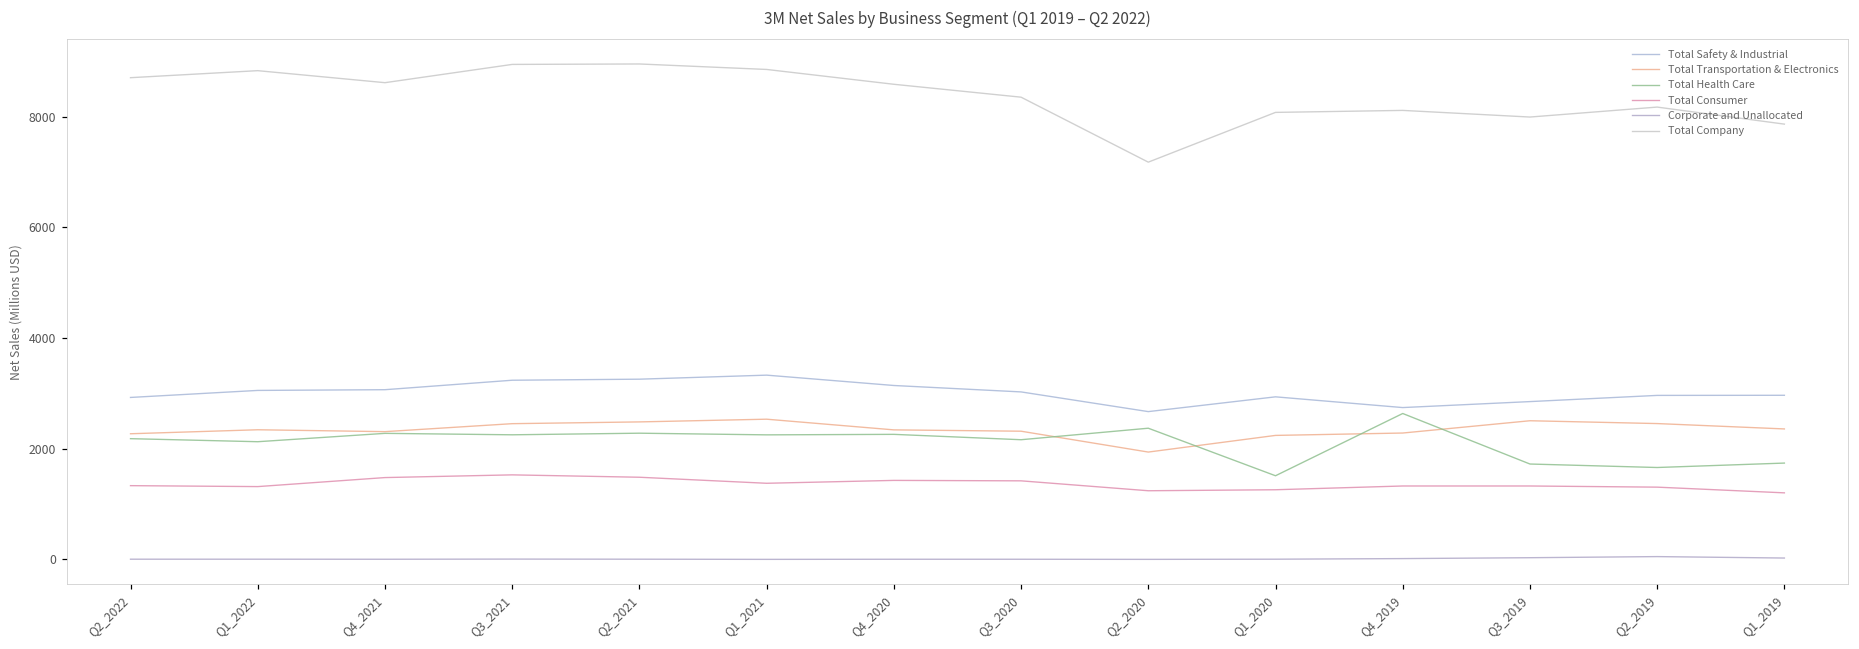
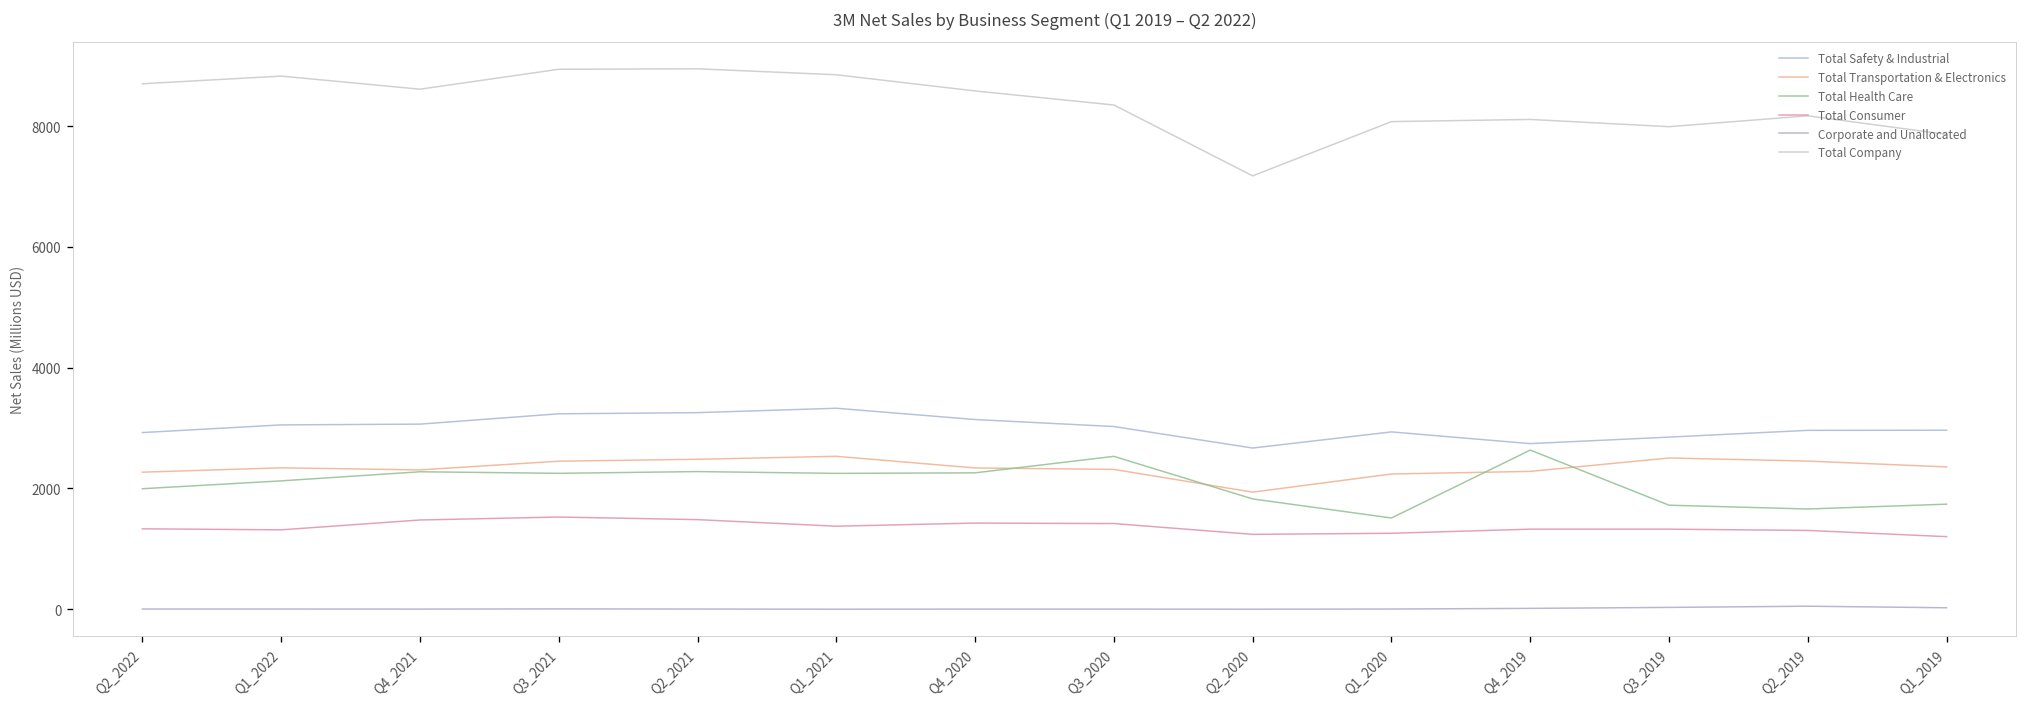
  {
    "Total Health Care": {
-     "Q2_2022": 2200,
+     "Q2_2022": 2000,
      "Q1_2022": 2100,
      "Q3_2021": 2200,
      "Q2_2021": 2300,
      "Q1_2021": 2200,
      "Q4_2020": 2300,
-     "Q3_2020": 2200,
-     "Q2_2020": 2400,
+     "Q3_2020": 2500,
+     "Q2_2020": 1800,
      "Q1_2020": 1500,
      "Q4_2019": 2600,
      "Q3_2019": 1700,
      "Q2_2019": 1700,
      "Q1_2019": 1700
    }
  }
